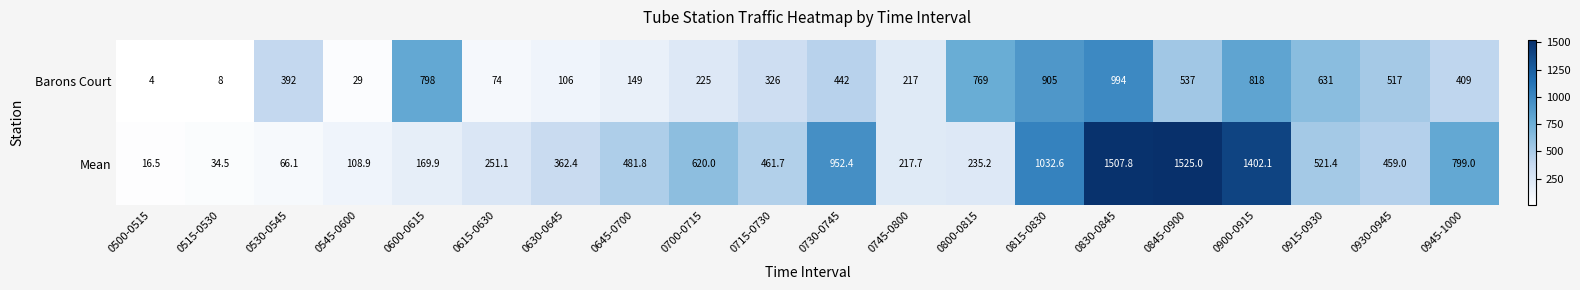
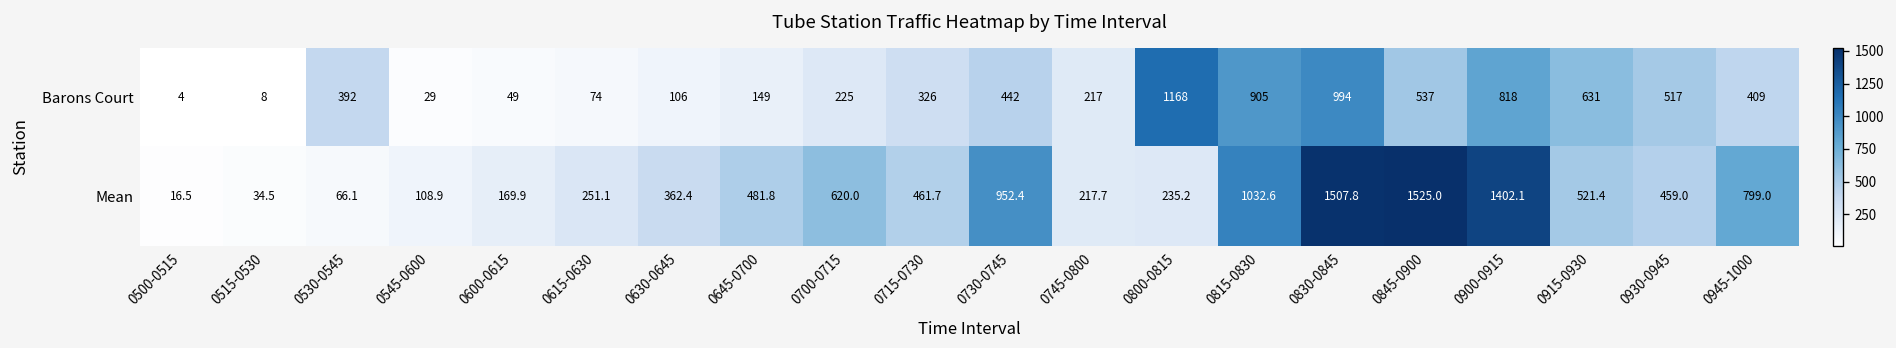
  {
    "Barons Court": {
      "0500-0515": 4,
      "0515-0530": 8,
      "0530-0545": 392,
      "0545-0600": 29,
-     "0600-0615": 798,
+     "0600-0615": 49,
      "0615-0630": 74,
      "0630-0645": 106,
      "0645-0700": 149,
      "0700-0715": 225,
      "0715-0730": 326,
      "0730-0745": 442,
      "0745-0800": 217,
-     "0800-0815": 769,
+     "0800-0815": 1168,
      "0815-0830": 905,
      "0830-0845": 994,
      "0845-0900": 537,
      "0900-0915": 818,
      "0915-0930": 631,
      "0930-0945": 517,
      "0945-1000": 409
    },
    "Mean": {
      "0500-0515": 16.5,
      "0515-0530": 34.5,
      "0530-0545": 66.1,
      "0545-0600": 108.9,
      "0600-0615": 169.9,
      "0615-0630": 251.1,
      "0630-0645": 362.4,
      "0645-0700": 481.8,
      "0700-0715": 620.0,
      "0715-0730": 461.7,
      "0730-0745": 952.4,
      "0745-0800": 217.7,
      "0800-0815": 235.2,
      "0815-0830": 1032.6,
      "0830-0845": 1507.8,
      "0845-0900": 1525.0,
      "0900-0915": 1402.1,
      "0915-0930": 521.4,
      "0930-0945": 459.0,
      "0945-1000": 799.0
    }
  }
